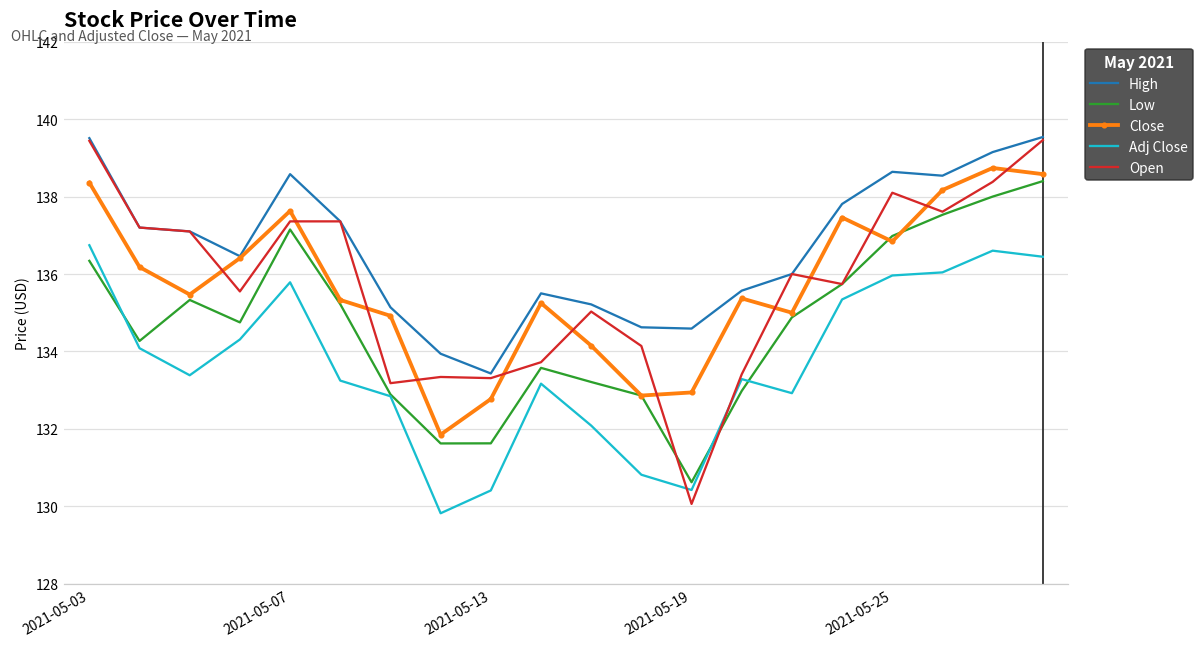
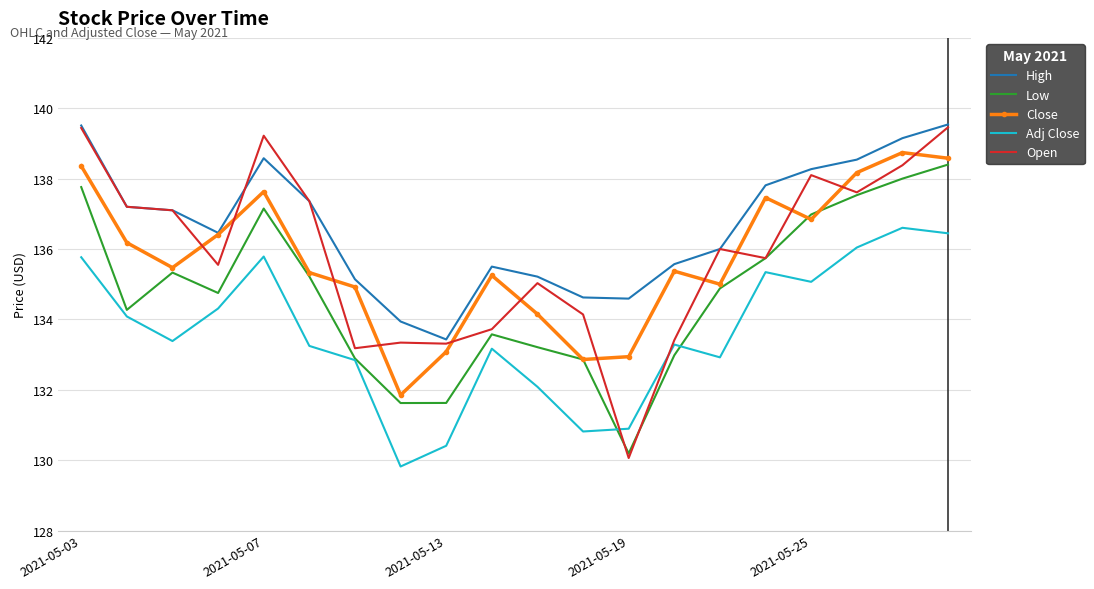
  {
    "High": {
      "2021-05-07": 138.6,
      "2021-05-13": 133.4,
      "2021-05-19": 134.6,
-     "2021-05-25": 138.6
+     "2021-05-25": 138.3
    },
    "Low": {
-     "2021-05-03": 136.3,
+     "2021-05-03": 137.8,
      "2021-05-07": 137.2,
      "2021-05-13": 131.6,
-     "2021-05-19": 130.6,
+     "2021-05-19": 130.2,
      "2021-05-25": 137.0
    },
    "Close": {
      "2021-05-03": 138.4,
      "2021-05-07": 137.6,
-     "2021-05-13": 132.8,
+     "2021-05-13": 133.1,
      "2021-05-19": 132.9,
      "2021-05-25": 136.8
    },
    "Adj Close": {
-     "2021-05-03": 136.7,
+     "2021-05-03": 135.8,
      "2021-05-07": 135.8,
      "2021-05-13": 130.4,
-     "2021-05-19": 130.4,
-     "2021-05-25": 136.0
+     "2021-05-19": 130.9,
+     "2021-05-25": 135.1
    },
    "Open": {
-     "2021-05-07": 137.4,
+     "2021-05-07": 139.2,
      "2021-05-13": 133.3,
      "2021-05-19": 130.1,
      "2021-05-25": 138.1
    }
  }
